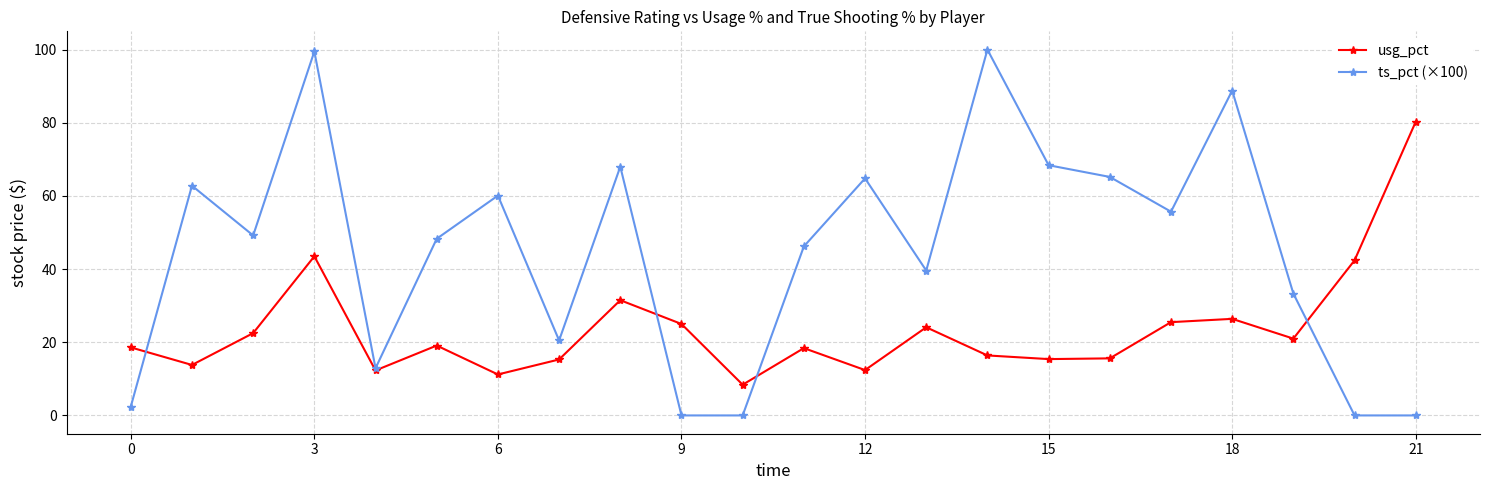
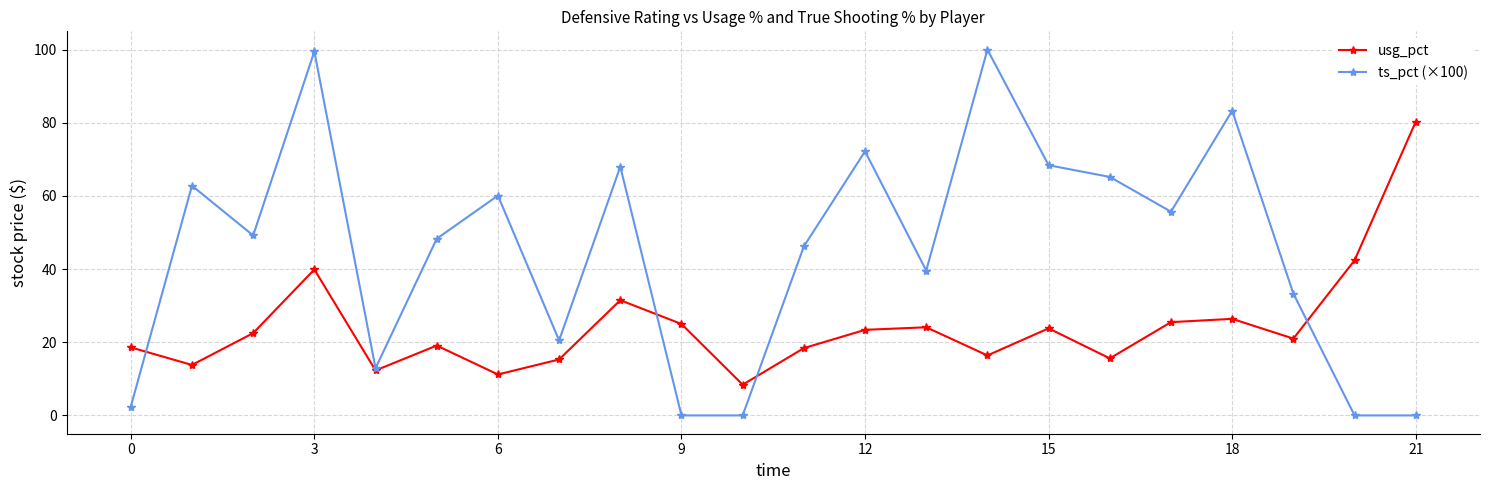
  {
    "usg_pct": {
      "0": 19,
-     "3": 44,
+     "3": 40,
      "6": 11,
      "9": 25,
-     "12": 12,
-     "15": 15,
+     "12": 23,
+     "15": 24,
      "18": 26,
      "21": 80
    },
    "ts_pct (×100)": {
      "0": 2,
      "3": 100,
      "6": 60,
      "9": 0,
-     "12": 65,
+     "12": 72,
      "15": 68,
-     "18": 89,
+     "18": 83,
      "21": 0
    }
  }
